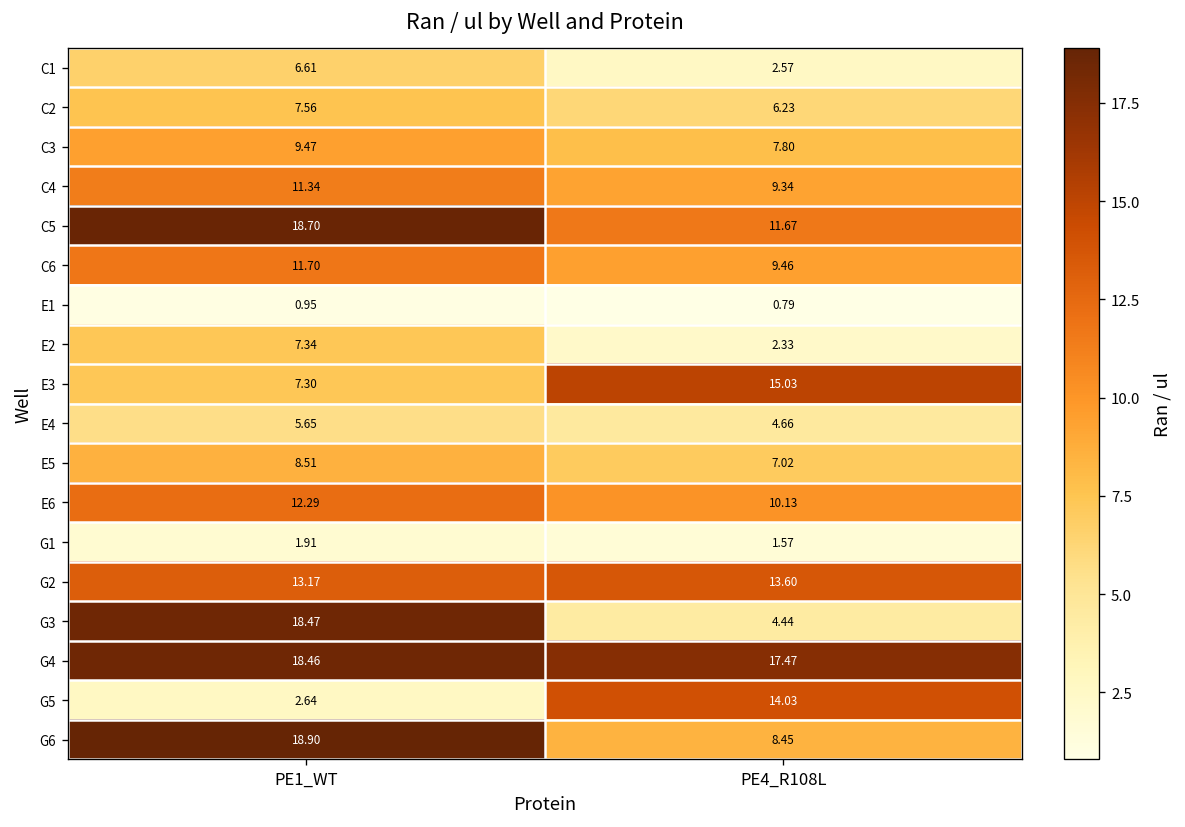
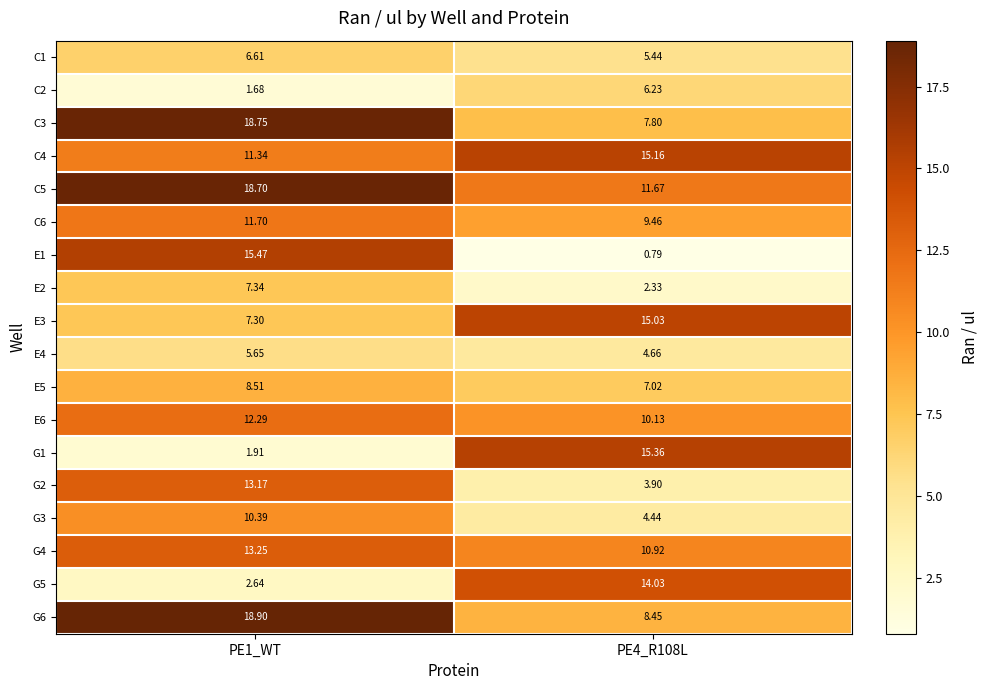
  {
    "C1": {
      "PE1_WT": 6.61,
-     "PE4_R108L": 2.57
+     "PE4_R108L": 5.44
    },
    "C2": {
-     "PE1_WT": 7.56,
+     "PE1_WT": 1.68,
      "PE4_R108L": 6.23
    },
    "C3": {
-     "PE1_WT": 9.47,
+     "PE1_WT": 18.75,
      "PE4_R108L": 7.80
    },
    "C4": {
      "PE1_WT": 11.34,
-     "PE4_R108L": 9.34
+     "PE4_R108L": 15.16
    },
    "C5": {
      "PE1_WT": 18.70,
      "PE4_R108L": 11.67
    },
    "C6": {
      "PE1_WT": 11.70,
      "PE4_R108L": 9.46
    },
    "E1": {
-     "PE1_WT": 0.95,
+     "PE1_WT": 15.47,
      "PE4_R108L": 0.79
    },
    "E2": {
      "PE1_WT": 7.34,
      "PE4_R108L": 2.33
    },
    "E3": {
      "PE1_WT": 7.30,
      "PE4_R108L": 15.03
    },
    "E4": {
      "PE1_WT": 5.65,
      "PE4_R108L": 4.66
    },
    "E5": {
      "PE1_WT": 8.51,
      "PE4_R108L": 7.02
    },
    "E6": {
      "PE1_WT": 12.29,
      "PE4_R108L": 10.13
    },
    "G1": {
      "PE1_WT": 1.91,
-     "PE4_R108L": 1.57
+     "PE4_R108L": 15.36
    },
    "G2": {
      "PE1_WT": 13.17,
-     "PE4_R108L": 13.60
+     "PE4_R108L": 3.90
    },
    "G3": {
-     "PE1_WT": 18.47,
+     "PE1_WT": 10.39,
      "PE4_R108L": 4.44
    },
    "G4": {
-     "PE1_WT": 18.46,
-     "PE4_R108L": 17.47
+     "PE1_WT": 13.25,
+     "PE4_R108L": 10.92
    },
    "G5": {
      "PE1_WT": 2.64,
      "PE4_R108L": 14.03
    },
    "G6": {
      "PE1_WT": 18.90,
      "PE4_R108L": 8.45
    }
  }
